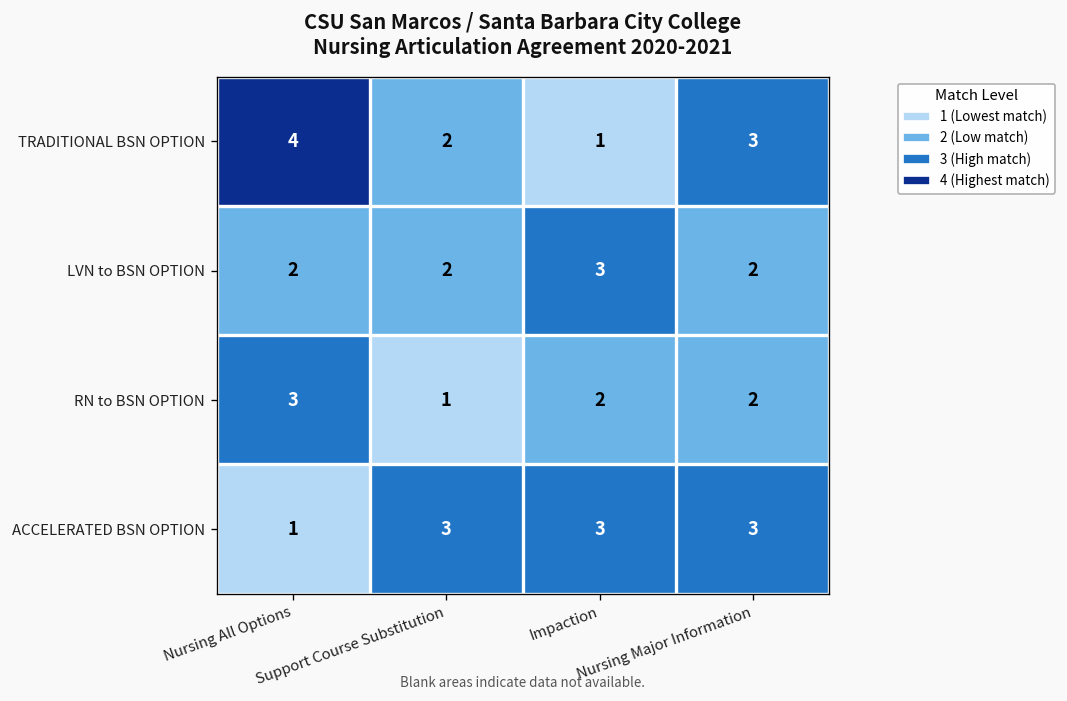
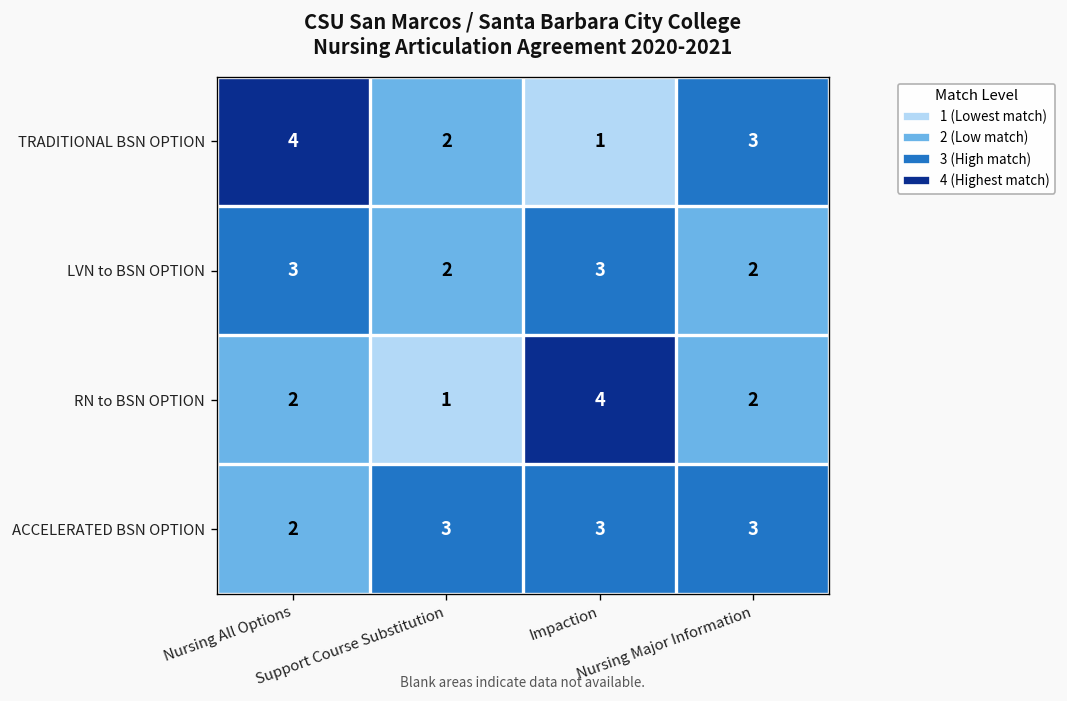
  {
    "TRADITIONAL BSN OPTION": {
      "Nursing All Options": 4,
      "Support Course Substitution": 2,
      "Impaction": 1,
      "Nursing Major Information": 3
    },
    "LVN to BSN OPTION": {
-     "Nursing All Options": 2,
+     "Nursing All Options": 3,
      "Support Course Substitution": 2,
      "Impaction": 3,
      "Nursing Major Information": 2
    },
    "RN to BSN OPTION": {
-     "Nursing All Options": 3,
+     "Nursing All Options": 2,
      "Support Course Substitution": 1,
-     "Impaction": 2,
+     "Impaction": 4,
      "Nursing Major Information": 2
    },
    "ACCELERATED BSN OPTION": {
-     "Nursing All Options": 1,
+     "Nursing All Options": 2,
      "Support Course Substitution": 3,
      "Impaction": 3,
      "Nursing Major Information": 3
    }
  }
